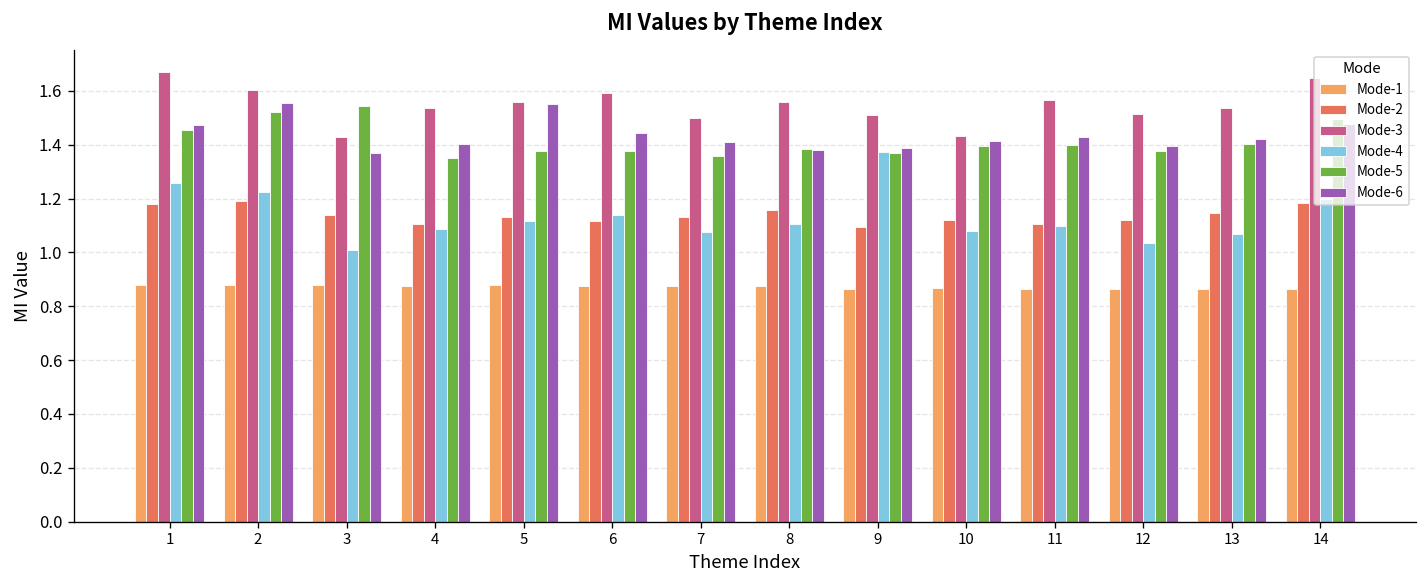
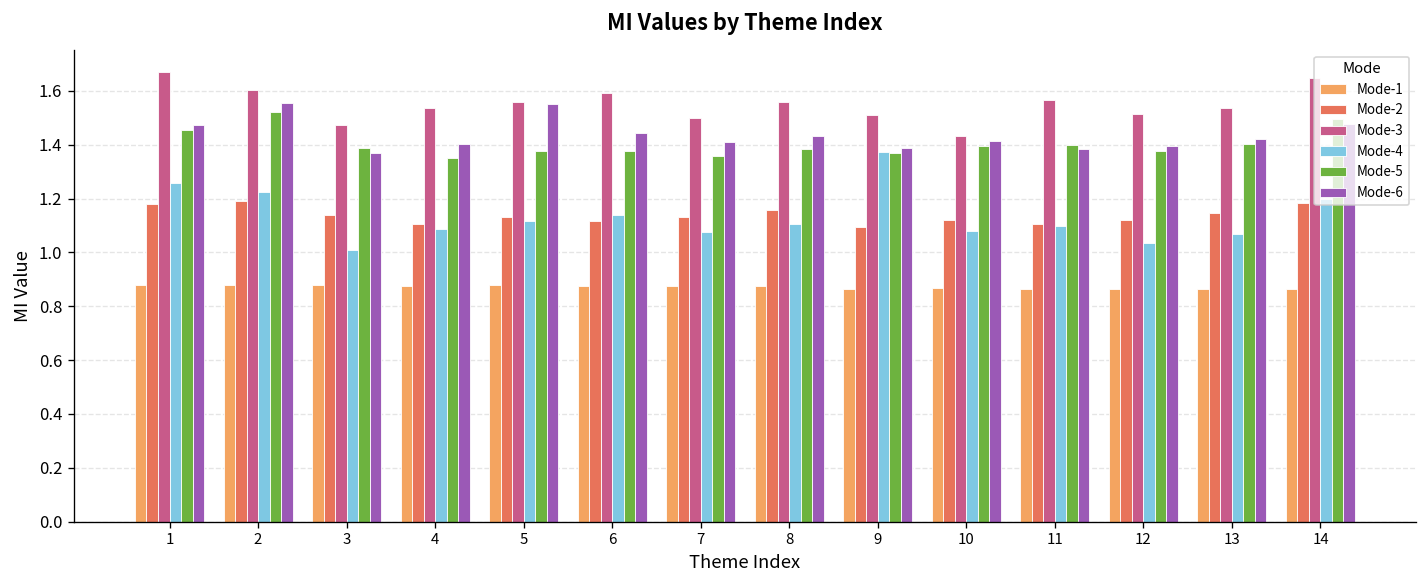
  {
    "Mode-3": {
      "1": 1.67,
      "2": 1.60,
-     "3": 1.43,
+     "3": 1.47,
      "4": 1.54,
      "5": 1.56,
      "6": 1.59,
      "7": 1.50,
      "8": 1.56,
      "9": 1.51,
      "10": 1.43,
      "11": 1.57,
      "12": 1.51,
      "13": 1.54
    },
    "Mode-4": {
      "1": 1.26,
      "2": 1.22,
      "3": 1.01,
      "4": 1.09,
      "5": 1.12,
      "6": 1.14,
      "7": 1.07,
      "8": 1.11,
      "9": 1.37,
      "10": 1.08,
      "11": 1.10,
      "12": 1.04,
      "13": 1.07,
      "14": 1.20
    },
    "Mode-5": {
      "1": 1.46,
      "2": 1.52,
-     "3": 1.54,
+     "3": 1.39,
      "4": 1.35,
      "5": 1.38,
      "6": 1.38,
      "7": 1.36,
      "8": 1.38,
      "9": 1.37,
      "10": 1.40,
      "11": 1.40,
      "12": 1.38,
      "13": 1.40
    },
    "Mode-6": {
      "1": 1.47,
      "2": 1.55,
      "3": 1.37,
      "4": 1.40,
      "5": 1.55,
      "6": 1.44,
      "7": 1.41,
-     "8": 1.38,
+     "8": 1.43,
      "9": 1.39,
      "10": 1.41,
-     "11": 1.43,
+     "11": 1.38,
      "12": 1.40,
      "13": 1.42
    }
  }
